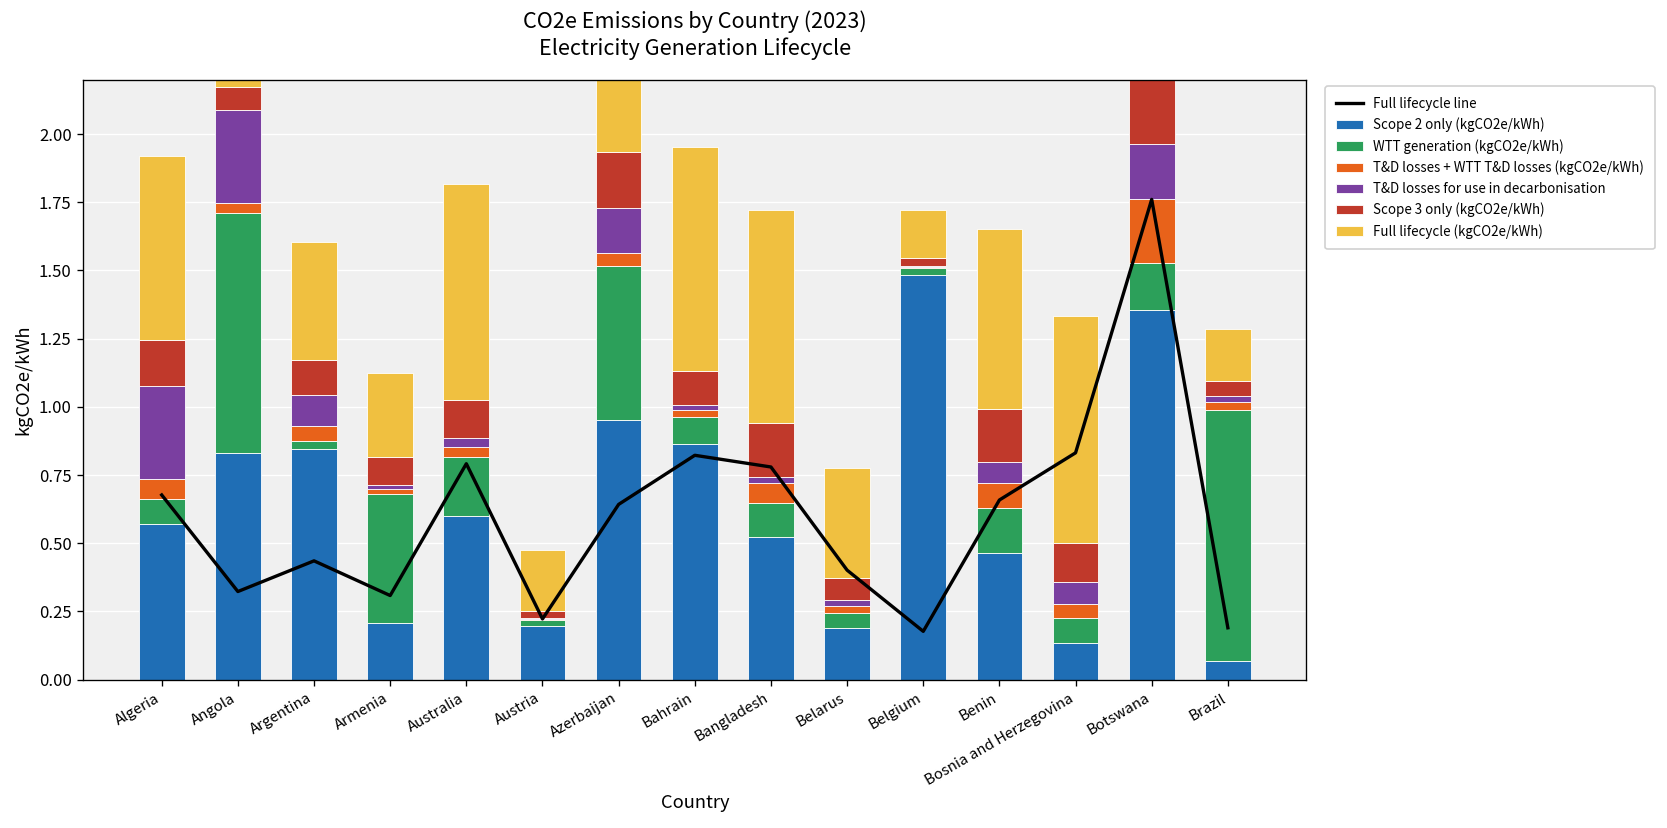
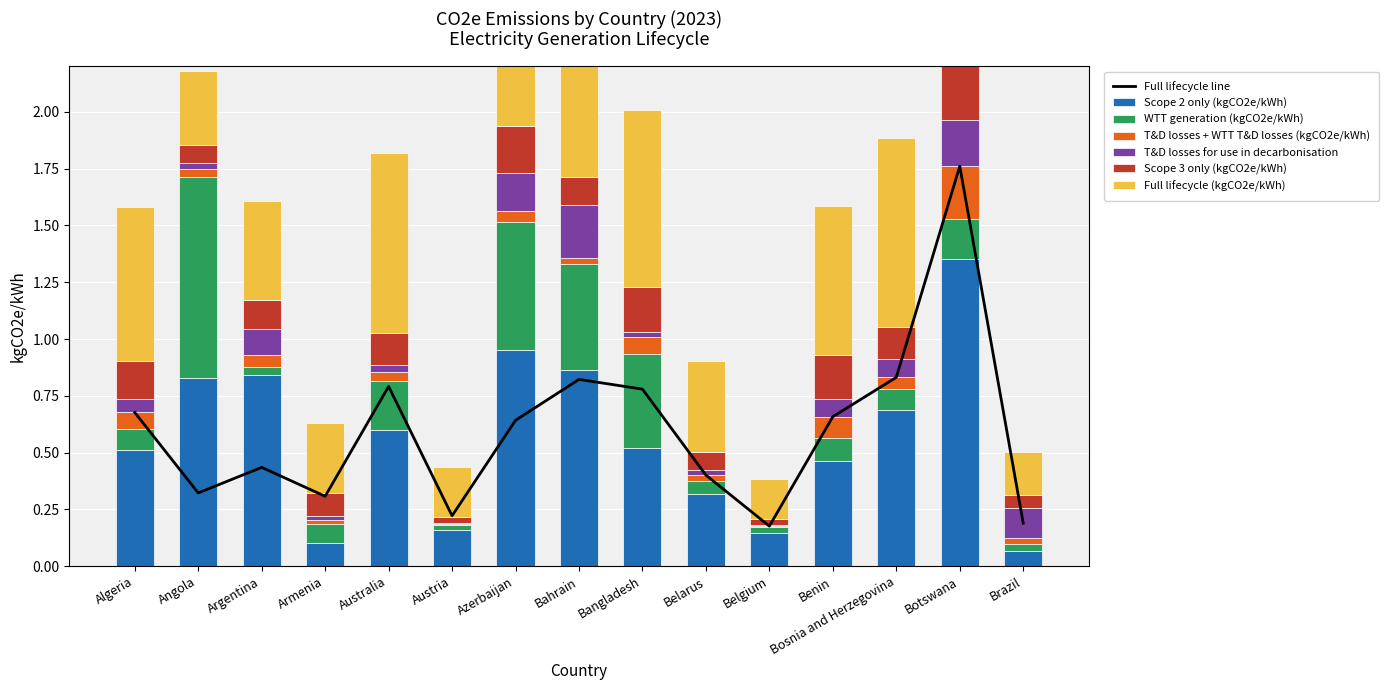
  {
    "Scope 2 only (kgCO2e/kWh)": {
-     "Algeria": 0.57,
+     "Algeria": 0.51,
      "Angola": 0.83,
      "Argentina": 0.84,
-     "Armenia": 0.21,
+     "Armenia": 0.10,
      "Australia": 0.60,
-     "Austria": 0.20,
+     "Austria": 0.16,
      "Azerbaijan": 0.95,
      "Bahrain": 0.86,
      "Bangladesh": 0.52,
-     "Belarus": 0.19,
-     "Belgium": 1.48,
+     "Belarus": 0.32,
+     "Belgium": 0.15,
      "Benin": 0.46,
-     "Bosnia and Herzegovina": 0.14,
+     "Bosnia and Herzegovina": 0.69,
      "Botswana": 1.35,
      "Brazil": 0.07
    },
    "Full lifecycle line": {
      "Algeria": 0.68,
      "Angola": 0.32,
      "Argentina": 0.44,
      "Armenia": 0.31,
      "Australia": 0.79,
      "Austria": 0.22,
      "Azerbaijan": 0.64,
      "Bahrain": 0.82,
      "Bangladesh": 0.78,
      "Belarus": 0.40,
      "Belgium": 0.18,
      "Benin": 0.66,
      "Bosnia and Herzegovina": 0.83,
      "Botswana": 1.76,
      "Brazil": 0.19
    },
    "WTT generation (kgCO2e/kWh)": {
      "Algeria": 0.09,
      "Angola": 0.88,
      "Argentina": 0.03,
-     "Armenia": 0.47,
+     "Armenia": 0.08,
      "Australia": 0.22,
      "Austria": 0.02,
      "Azerbaijan": 0.56,
-     "Bahrain": 0.10,
-     "Bangladesh": 0.12,
+     "Bahrain": 0.47,
+     "Bangladesh": 0.41,
      "Belarus": 0.06,
      "Belgium": 0.02,
-     "Benin": 0.16,
+     "Benin": 0.10,
      "Bosnia and Herzegovina": 0.09,
      "Botswana": 0.17,
-     "Brazil": 0.92
+     "Brazil": 0.03
    },
    "T&D losses for use in decarbonisation": {
-     "Algeria": 0.34,
-     "Angola": 0.34,
+     "Algeria": 0.06,
+     "Angola": 0.03,
      "Argentina": 0.11,
      "Armenia": 0.01,
      "Australia": 0.03,
      "Azerbaijan": 0.17,
-     "Bahrain": 0.02,
+     "Bahrain": 0.24,
      "Bangladesh": 0.02,
      "Belarus": 0.02,
      "Benin": 0.08,
      "Bosnia and Herzegovina": 0.08,
      "Botswana": 0.20,
-     "Brazil": 0.02
+     "Brazil": 0.13
    },
    "Full lifecycle (kgCO2e/kWh)": {
      "Algeria": 0.68,
      "Argentina": 0.44,
      "Armenia": 0.31,
      "Australia": 0.79,
      "Austria": 0.22,
      "Bangladesh": 0.78,
      "Belarus": 0.40,
      "Belgium": 0.18,
      "Benin": 0.66,
      "Bosnia and Herzegovina": 0.83,
      "Brazil": 0.19
    }
  }
